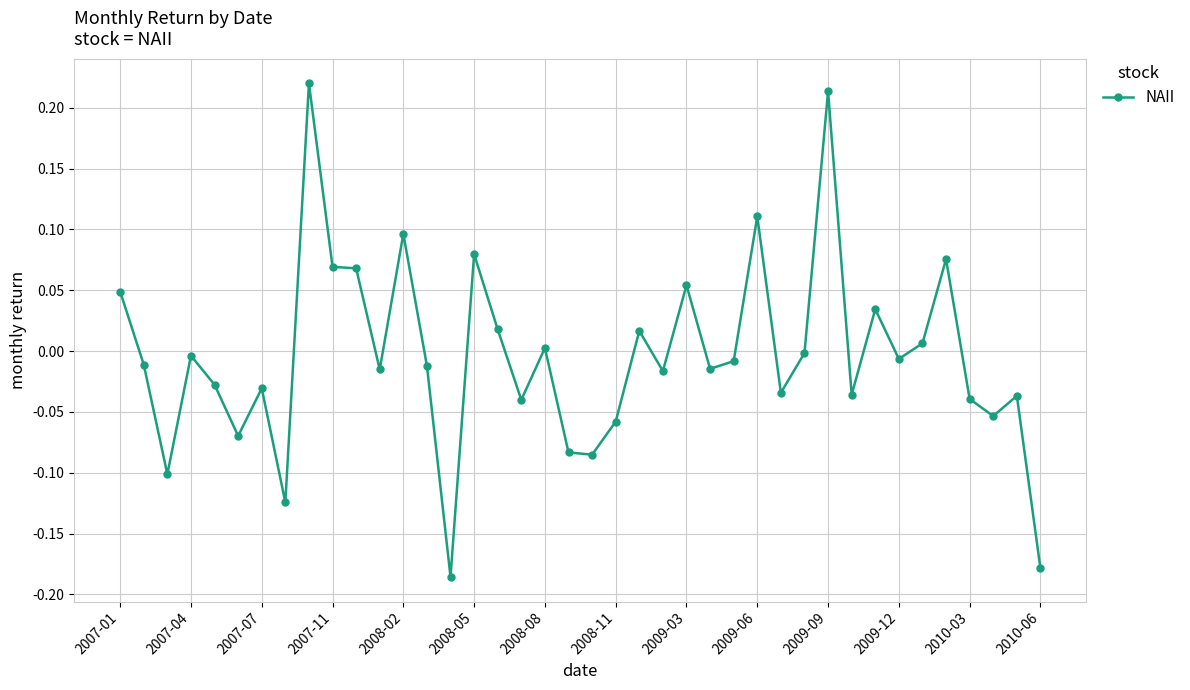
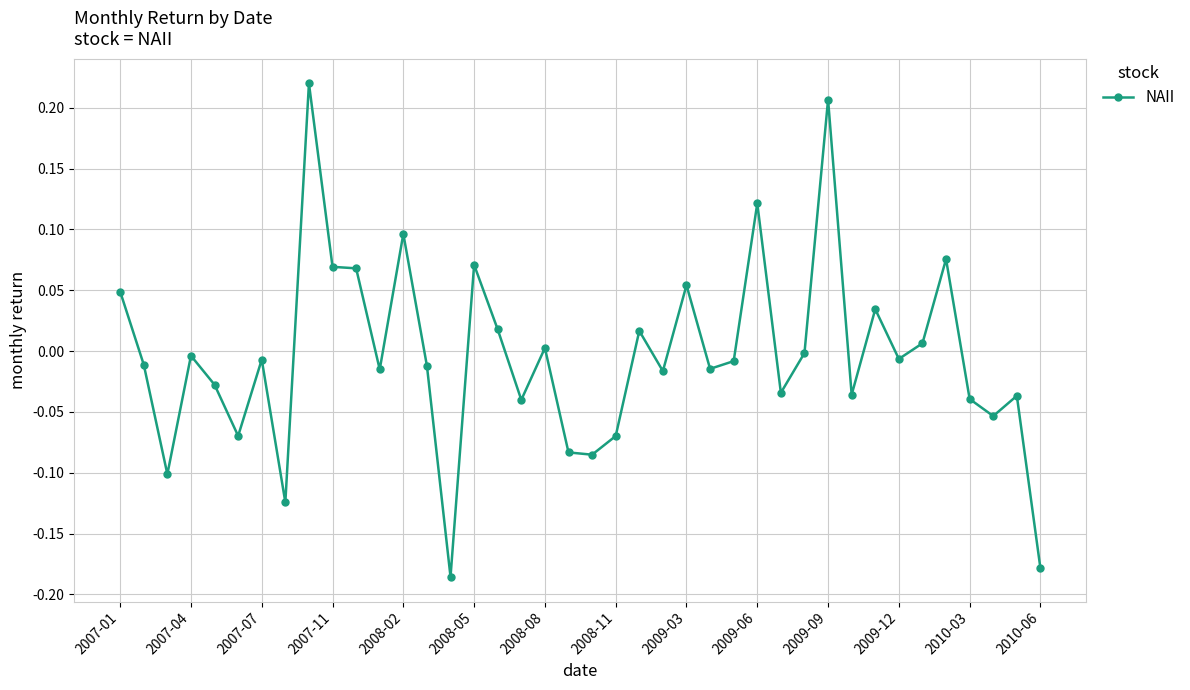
  {
    "2007-01": 0.049,
    "2007-04": -0.004,
-   "2007-07": -0.031,
+   "2007-07": -0.007,
    "2007-11": 0.069,
    "2008-02": 0.096,
-   "2008-05": 0.080,
+   "2008-05": 0.071,
    "2008-08": 0.003,
-   "2008-11": -0.058,
+   "2008-11": -0.070,
    "2009-03": 0.054,
-   "2009-06": 0.111,
-   "2009-09": 0.214,
+   "2009-06": 0.122,
+   "2009-09": 0.207,
    "2009-12": -0.006,
    "2010-03": -0.039,
    "2010-06": -0.179
  }
